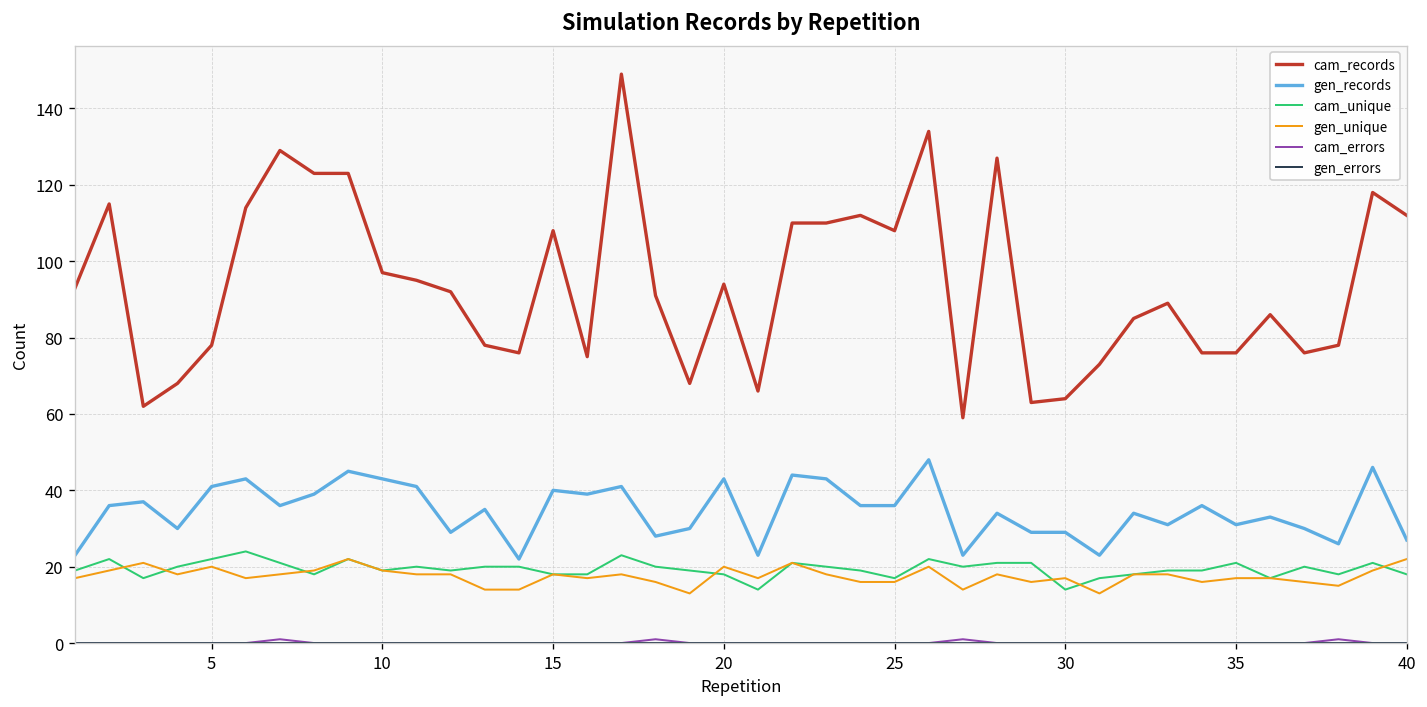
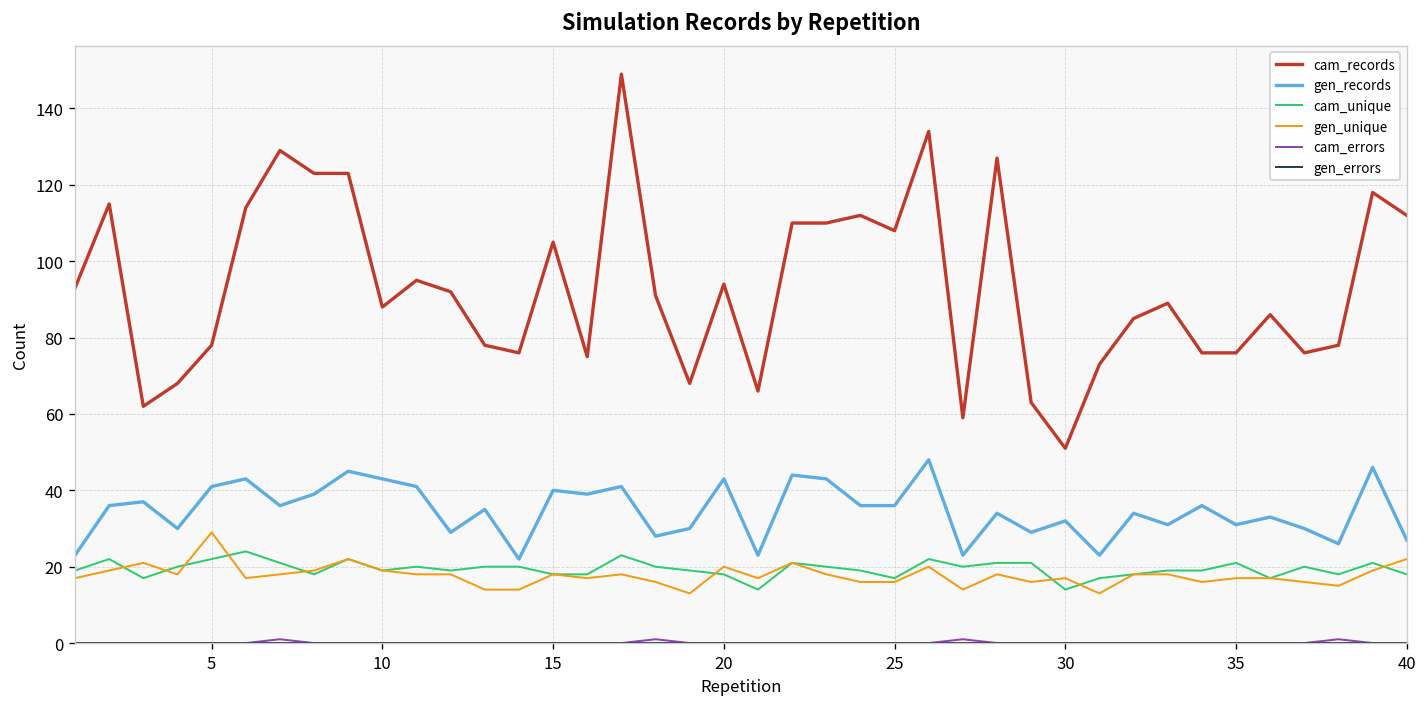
  {
    "cam_records": {
      "5": 78,
-     "10": 97,
-     "15": 108,
+     "10": 88,
+     "15": 105,
      "20": 94,
      "25": 108,
-     "30": 64,
+     "30": 51,
      "35": 76,
      "40": 112
    },
    "gen_records": {
      "5": 41,
      "10": 43,
      "15": 40,
      "20": 43,
      "25": 36,
-     "30": 29,
+     "30": 32,
      "35": 31,
      "40": 27
    },
    "cam_unique": {
      "5": 22,
      "20": 18,
      "25": 17,
      "30": 14,
      "35": 21,
      "40": 18
    },
    "gen_unique": {
-     "5": 20,
+     "5": 29,
      "20": 20,
      "25": 16,
      "30": 17,
      "35": 17,
      "40": 22
    }
  }
